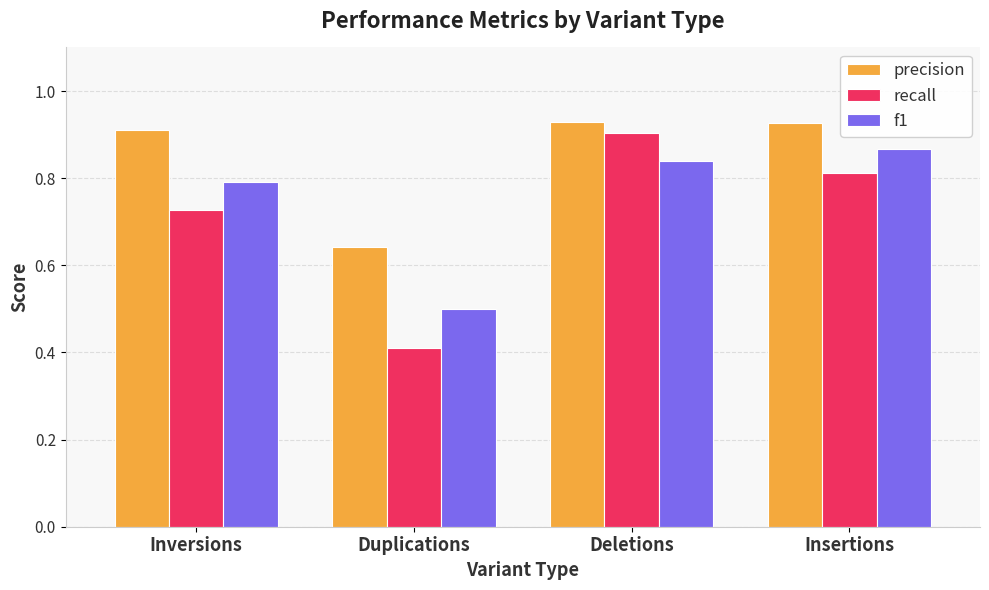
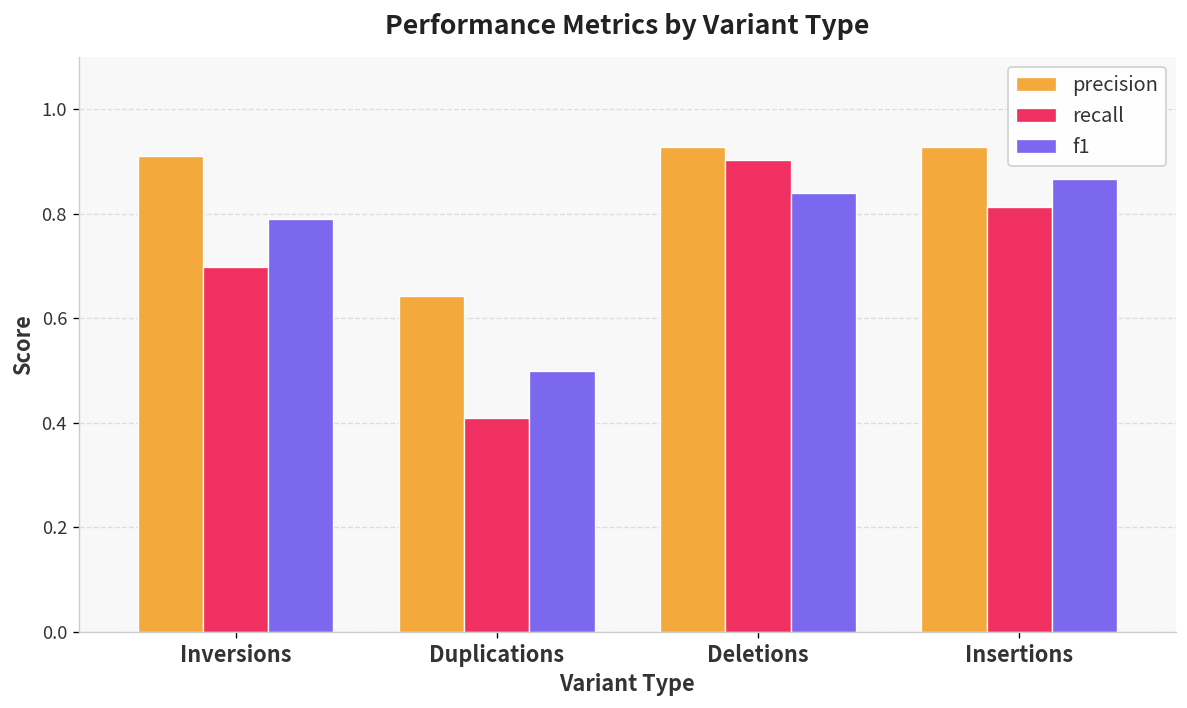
  {
    "precision": {
      "Inversions": 0.91,
      "Duplications": 0.64,
      "Deletions": 0.93,
      "Insertions": 0.93
    },
    "recall": {
-     "Inversions": 0.73,
+     "Inversions": 0.70,
      "Duplications": 0.41,
      "Deletions": 0.90,
      "Insertions": 0.81
    },
    "f1": {
      "Inversions": 0.79,
      "Duplications": 0.50,
      "Deletions": 0.84,
      "Insertions": 0.87
    }
  }
